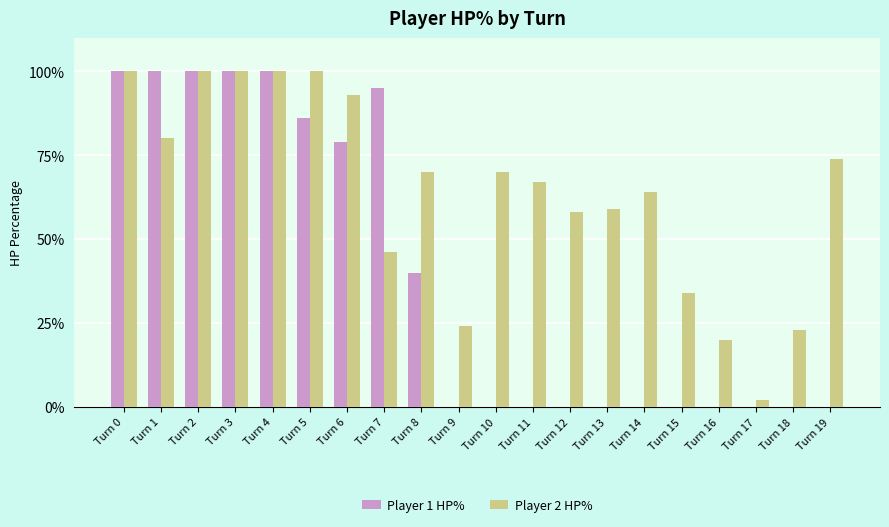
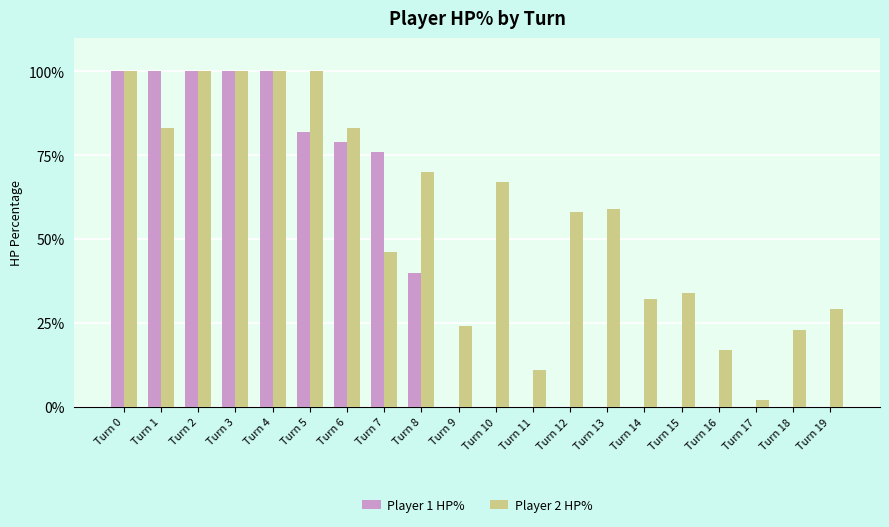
  {
    "Player 1 HP%": {
      "Turn 0": "100%",
      "Turn 1": "100%",
      "Turn 2": "100%",
      "Turn 3": "100%",
      "Turn 4": "100%",
-     "Turn 5": "86%",
+     "Turn 5": "82%",
      "Turn 6": "79%",
-     "Turn 7": "95%",
+     "Turn 7": "76%",
      "Turn 8": "40%",
      "Turn 9": "0%",
      "Turn 10": "0%",
      "Turn 11": "0%",
      "Turn 12": "0%",
      "Turn 13": "0%",
      "Turn 14": "0%",
      "Turn 15": "0%",
      "Turn 16": "0%",
      "Turn 17": "0%",
      "Turn 18": "0%",
      "Turn 19": "0%"
    },
    "Player 2 HP%": {
      "Turn 0": "100%",
-     "Turn 1": "80%",
+     "Turn 1": "83%",
      "Turn 2": "100%",
      "Turn 3": "100%",
      "Turn 4": "100%",
      "Turn 5": "100%",
-     "Turn 6": "93%",
+     "Turn 6": "83%",
      "Turn 7": "46%",
      "Turn 8": "70%",
      "Turn 9": "24%",
-     "Turn 10": "70%",
-     "Turn 11": "67%",
+     "Turn 10": "67%",
+     "Turn 11": "11%",
      "Turn 12": "58%",
      "Turn 13": "59%",
-     "Turn 14": "64%",
+     "Turn 14": "32%",
      "Turn 15": "34%",
-     "Turn 16": "20%",
+     "Turn 16": "17%",
      "Turn 17": "2%",
      "Turn 18": "23%",
-     "Turn 19": "74%"
+     "Turn 19": "29%"
    }
  }
